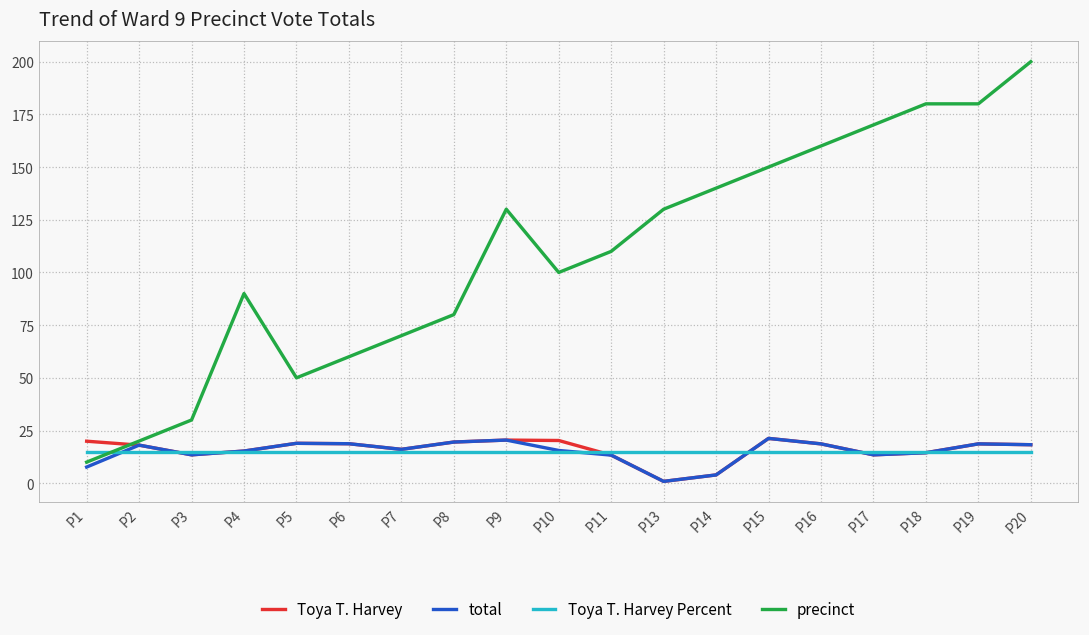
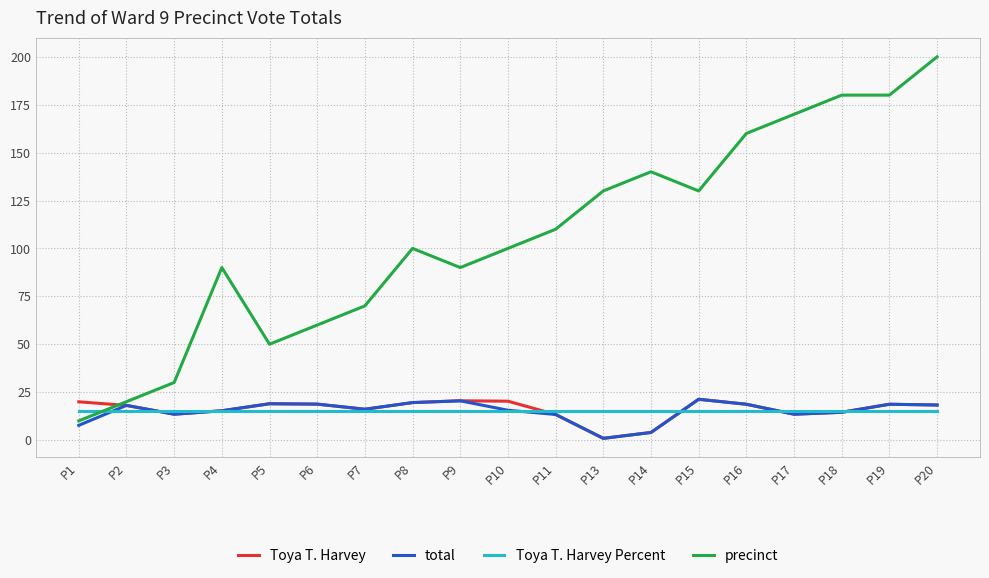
  {
    "Toya T. Harvey": {
      "P1": 20,
      "P10": 20
    },
    "total": {
      "P1": 8
    },
    "Toya T. Harvey Percent": {
      "P1": 15,
      "P2": 15,
      "P3": 15,
      "P5": 15,
      "P6": 15,
      "P8": 15,
      "P9": 15,
      "P11": 15,
      "P13": 15,
      "P14": 15,
      "P15": 15,
      "P16": 15,
      "P17": 15,
      "P19": 15,
      "P20": 15
    },
    "precinct": {
      "P1": 10,
      "P2": 20,
      "P3": 30,
      "P4": 90,
      "P5": 50,
      "P6": 60,
      "P7": 70,
-     "P8": 80,
-     "P9": 130,
+     "P8": 100,
+     "P9": 90,
      "P10": 100,
      "P11": 110,
      "P13": 130,
      "P14": 140,
-     "P15": 150,
+     "P15": 130,
      "P16": 160,
      "P17": 170,
      "P18": 180,
      "P19": 180,
      "P20": 200
    }
  }
